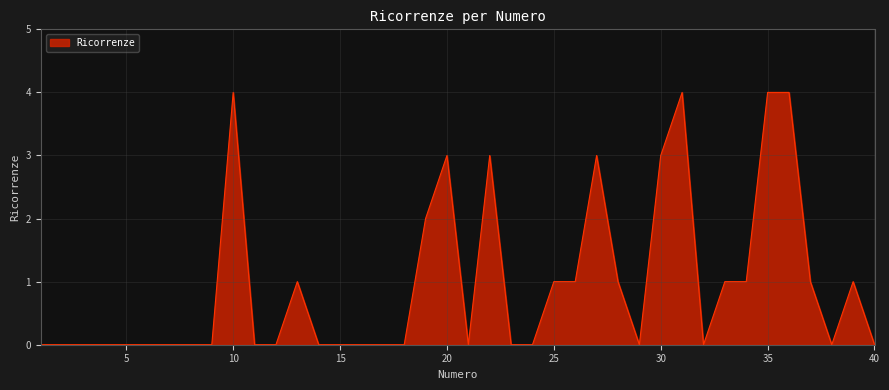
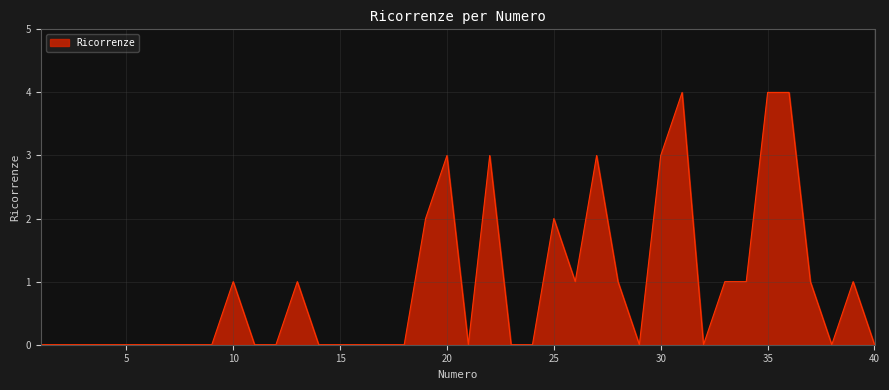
  {
    "5": 0,
-   "10": 4,
+   "10": 1,
    "15": 0,
    "20": 3,
-   "25": 1,
+   "25": 2,
    "30": 3,
    "35": 4,
    "40": 0
  }
